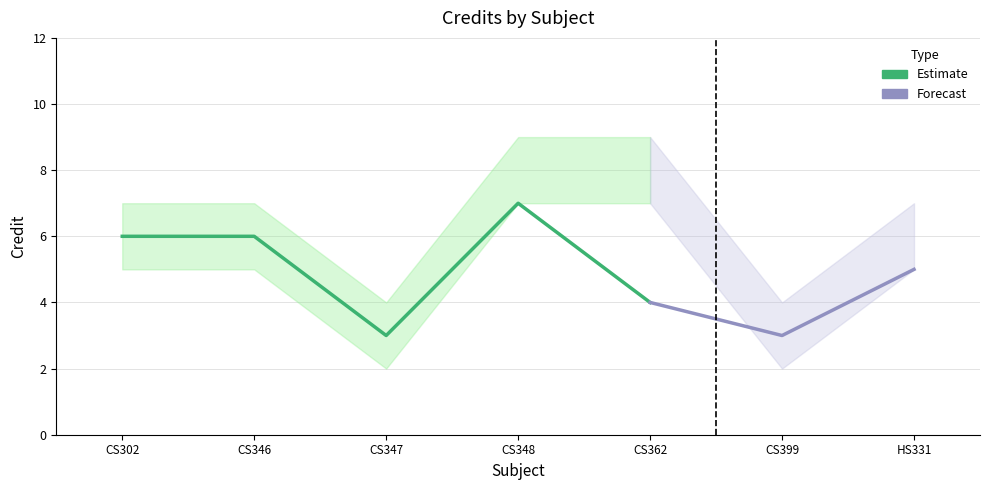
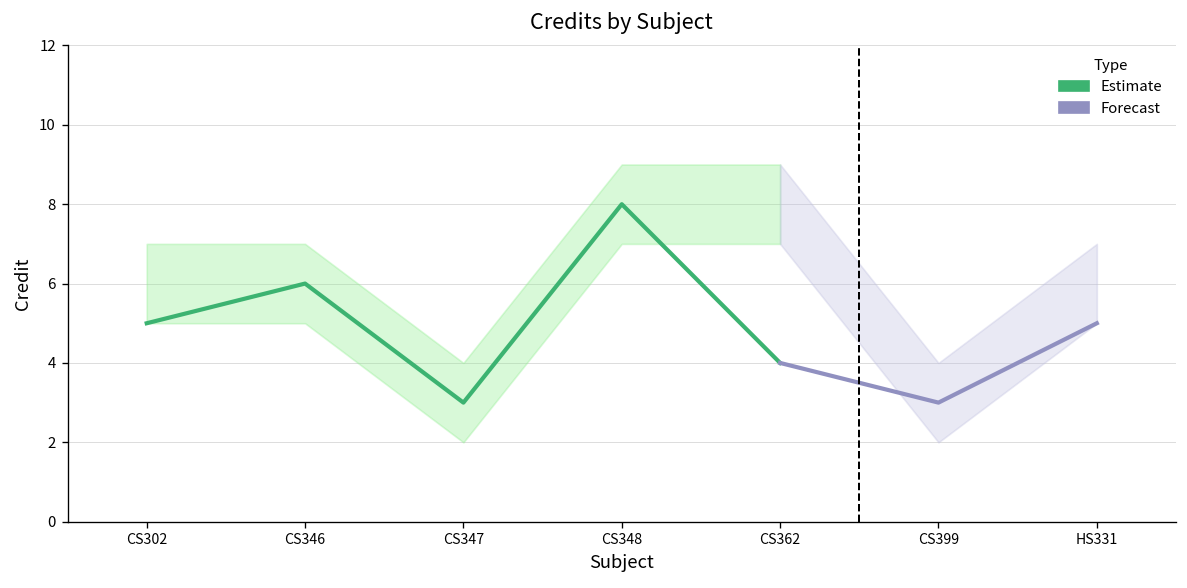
  {
    "Estimate": {
-     "CS302": 6,
+     "CS302": 5,
      "CS346": 6,
      "CS347": 3,
-     "CS348": 7
+     "CS348": 8
    },
    "Forecast": {
      "CS399": 3,
      "HS331": 5
    }
  }
